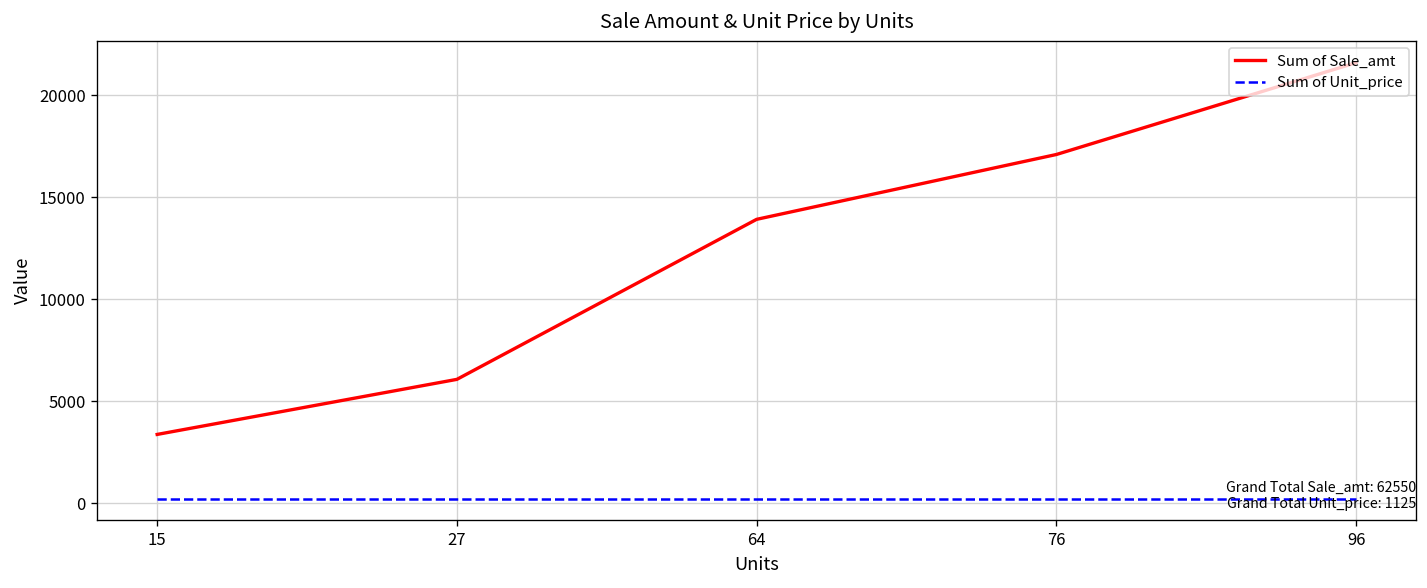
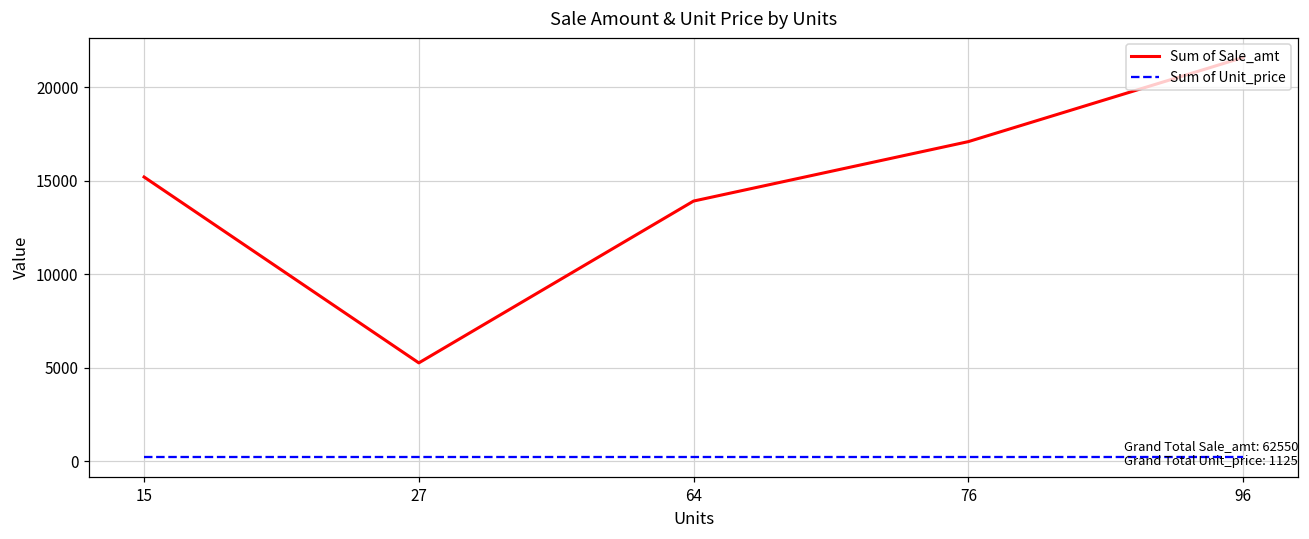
  {
    "Sum of Sale_amt": {
-     "15": 3400,
-     "27": 6100,
+     "15": 15200,
+     "27": 5300,
      "64": 13900,
      "76": 17100
    },
    "Sum of Unit_price": {
      "15": 200,
      "27": 200,
      "64": 200,
      "76": 200
    }
  }
